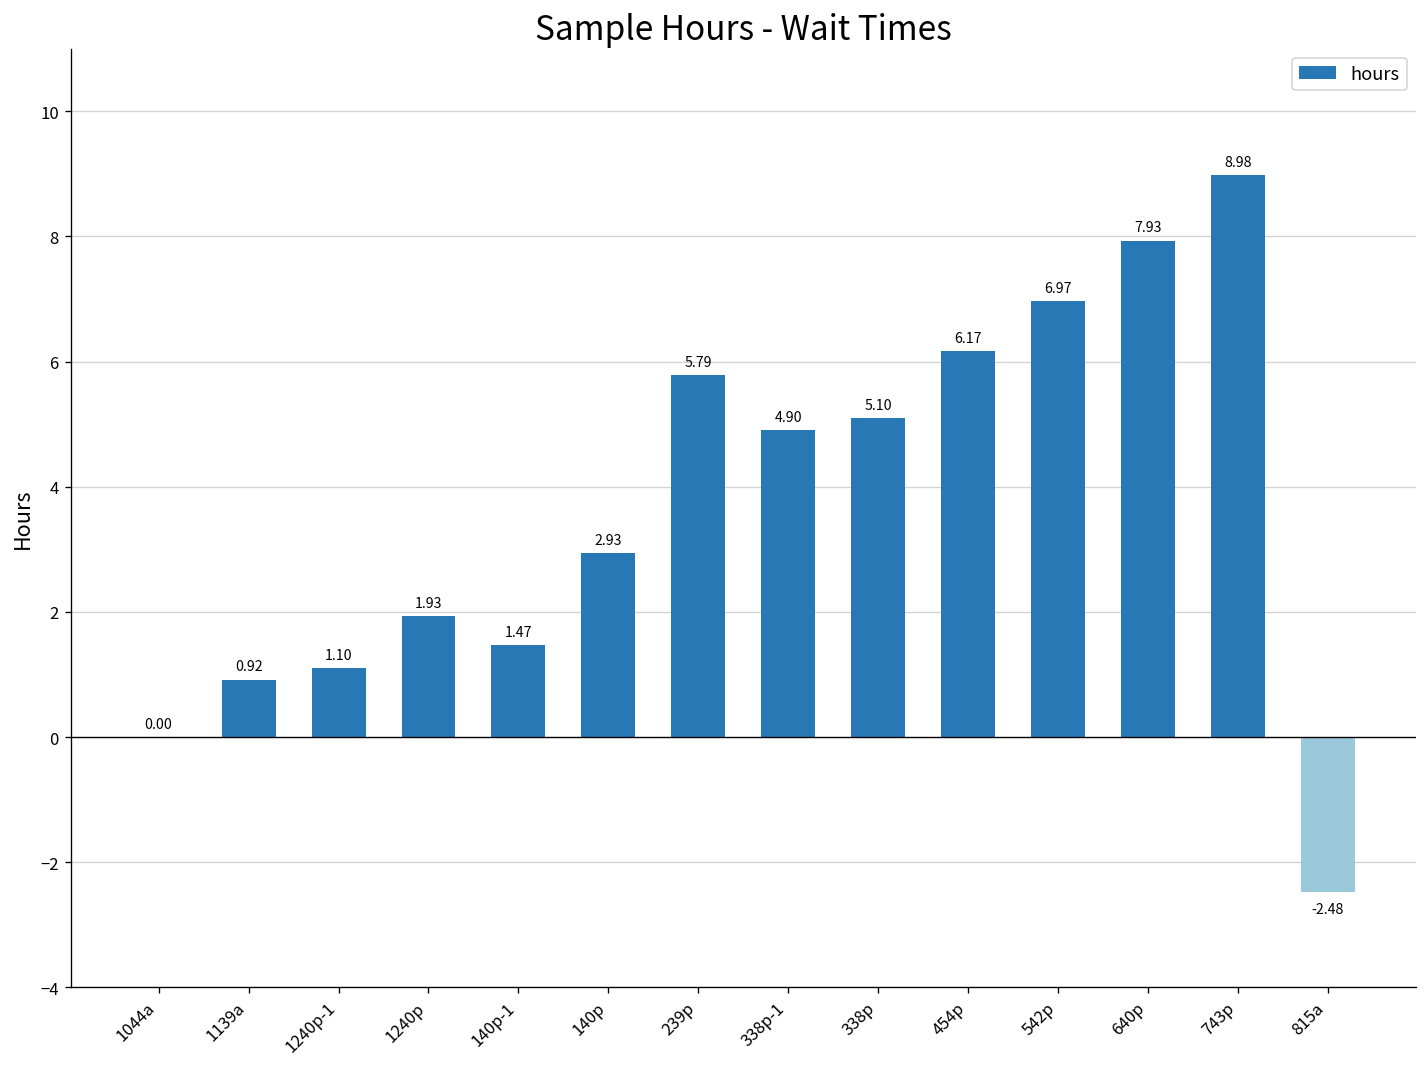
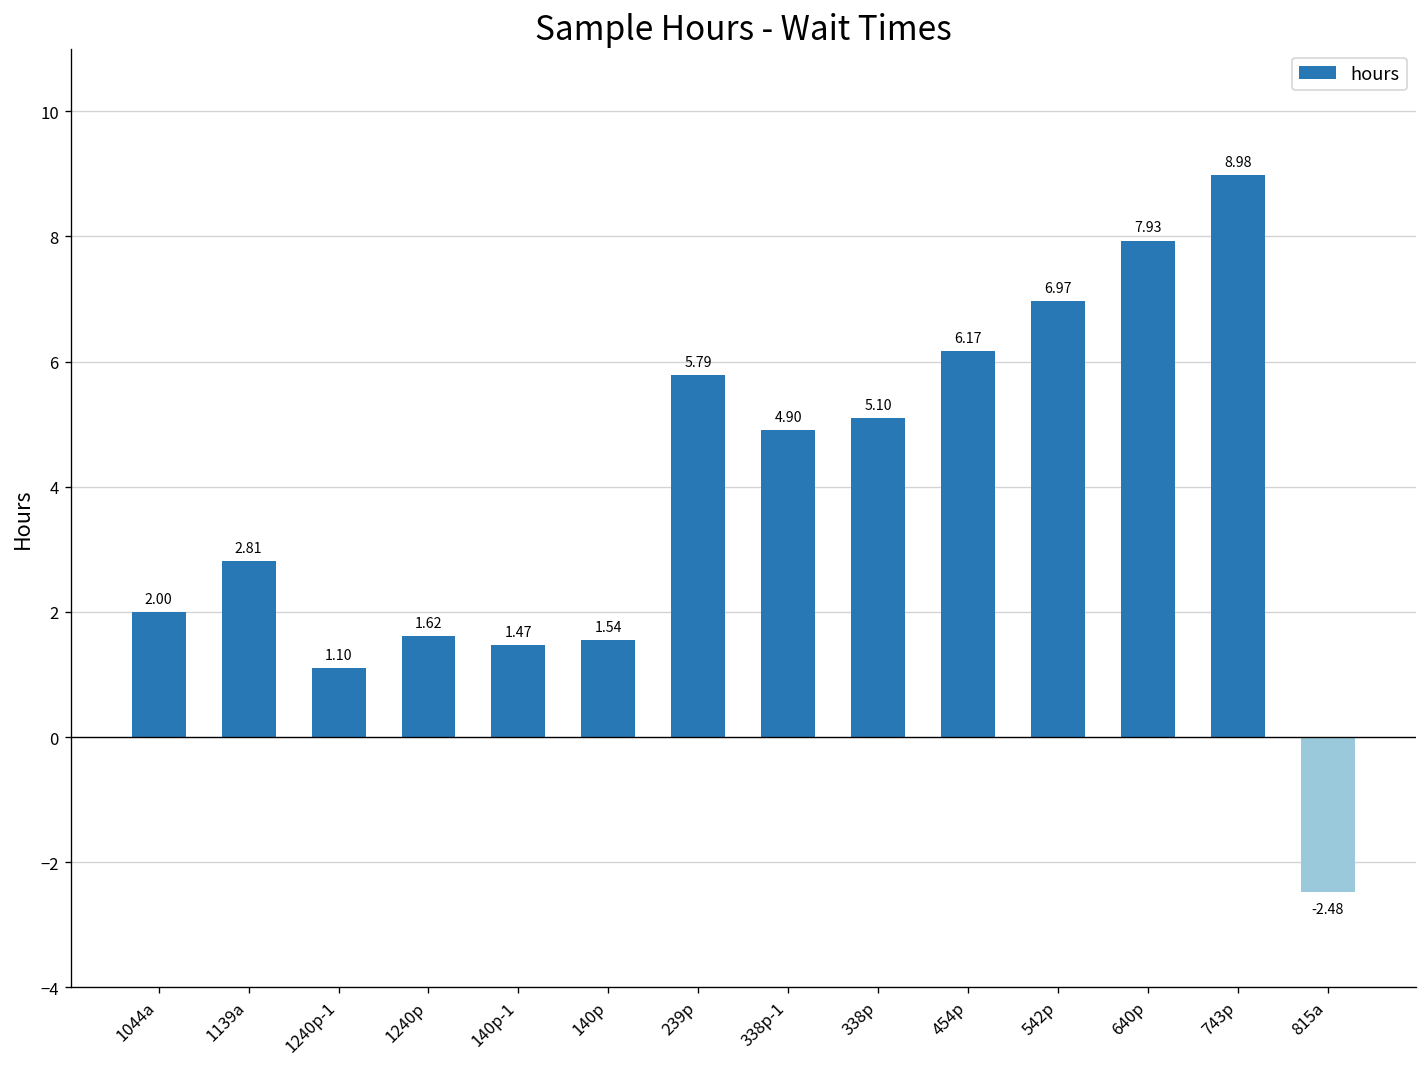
  {
-   "1044a": 0.00,
-   "1139a": 0.92,
+   "1044a": 2.00,
+   "1139a": 2.81,
    "1240p-1": 1.10,
-   "1240p": 1.93,
+   "1240p": 1.62,
    "140p-1": 1.47,
-   "140p": 2.93,
+   "140p": 1.54,
    "239p": 5.79,
    "338p-1": 4.90,
    "338p": 5.10,
    "454p": 6.17,
    "542p": 6.97,
    "640p": 7.93,
    "743p": 8.98,
    "815a": -2.48
  }
